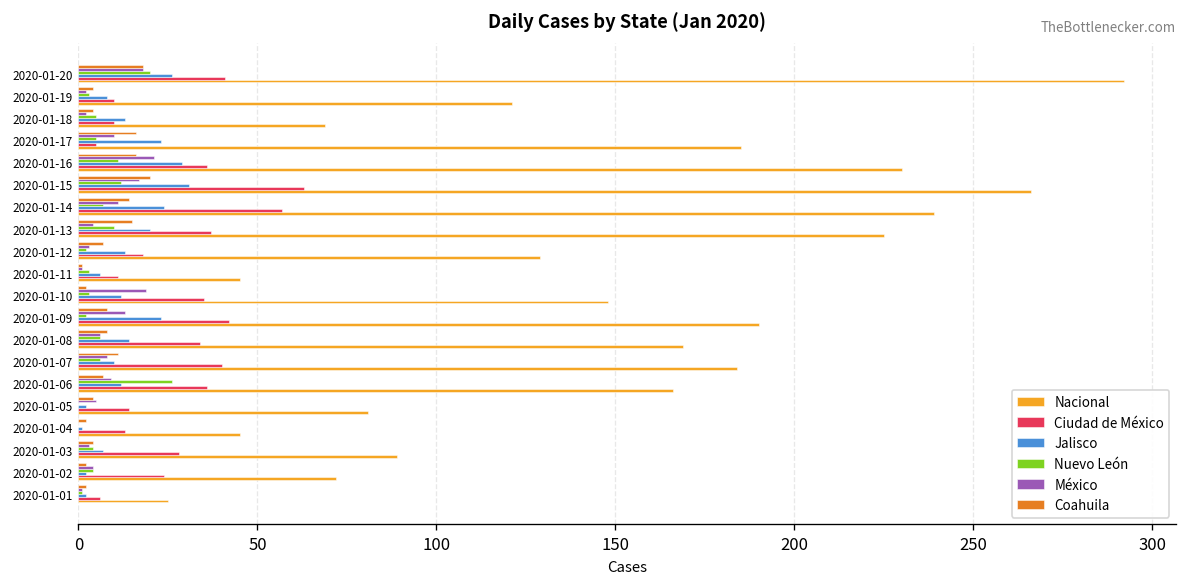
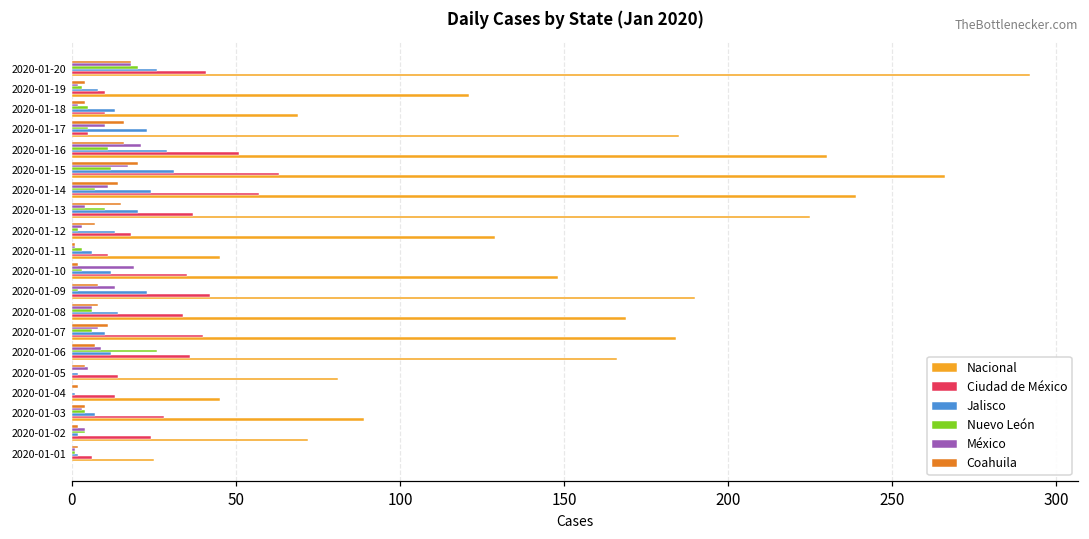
  {
    "Ciudad de México": {
      "2020-01-20": 41,
      "2020-01-19": 10,
      "2020-01-18": 10,
      "2020-01-17": 5,
-     "2020-01-16": 36,
+     "2020-01-16": 51,
      "2020-01-15": 63,
      "2020-01-14": 57,
      "2020-01-13": 37,
      "2020-01-12": 18,
      "2020-01-11": 11,
      "2020-01-10": 35,
      "2020-01-09": 42,
      "2020-01-08": 34,
      "2020-01-07": 40,
      "2020-01-06": 36,
      "2020-01-05": 14,
      "2020-01-04": 13,
      "2020-01-03": 28,
      "2020-01-02": 24,
      "2020-01-01": 6
    },
    "Jalisco": {
      "2020-01-20": 26,
      "2020-01-19": 8,
      "2020-01-18": 13,
      "2020-01-17": 23,
      "2020-01-16": 29,
      "2020-01-15": 31,
      "2020-01-14": 24,
      "2020-01-13": 20,
      "2020-01-12": 13,
      "2020-01-11": 6,
      "2020-01-10": 12,
      "2020-01-09": 23,
      "2020-01-08": 14,
      "2020-01-07": 10,
      "2020-01-06": 12,
      "2020-01-05": 2,
      "2020-01-04": 1,
      "2020-01-03": 7,
      "2020-01-02": 2,
      "2020-01-01": 2
    },
    "Nuevo León": {
      "2020-01-20": 20,
      "2020-01-19": 3,
      "2020-01-18": 5,
      "2020-01-17": 5,
      "2020-01-16": 11,
      "2020-01-15": 12,
      "2020-01-14": 7,
      "2020-01-13": 10,
      "2020-01-12": 2,
      "2020-01-11": 3,
      "2020-01-10": 3,
      "2020-01-09": 2,
      "2020-01-08": 6,
      "2020-01-07": 6,
      "2020-01-06": 26,
      "2020-01-05": 0,
      "2020-01-04": 0,
      "2020-01-03": 4,
      "2020-01-02": 4,
      "2020-01-01": 1
    },
    "México": {
      "2020-01-20": 18,
      "2020-01-19": 2,
      "2020-01-18": 2,
      "2020-01-17": 10,
      "2020-01-16": 21,
      "2020-01-15": 17,
      "2020-01-14": 11,
      "2020-01-13": 4,
      "2020-01-12": 3,
      "2020-01-11": 1,
      "2020-01-10": 19,
      "2020-01-09": 13,
      "2020-01-08": 6,
      "2020-01-07": 8,
      "2020-01-06": 9,
      "2020-01-05": 5,
      "2020-01-04": 0,
      "2020-01-03": 3,
      "2020-01-02": 4,
      "2020-01-01": 1
    }
  }
